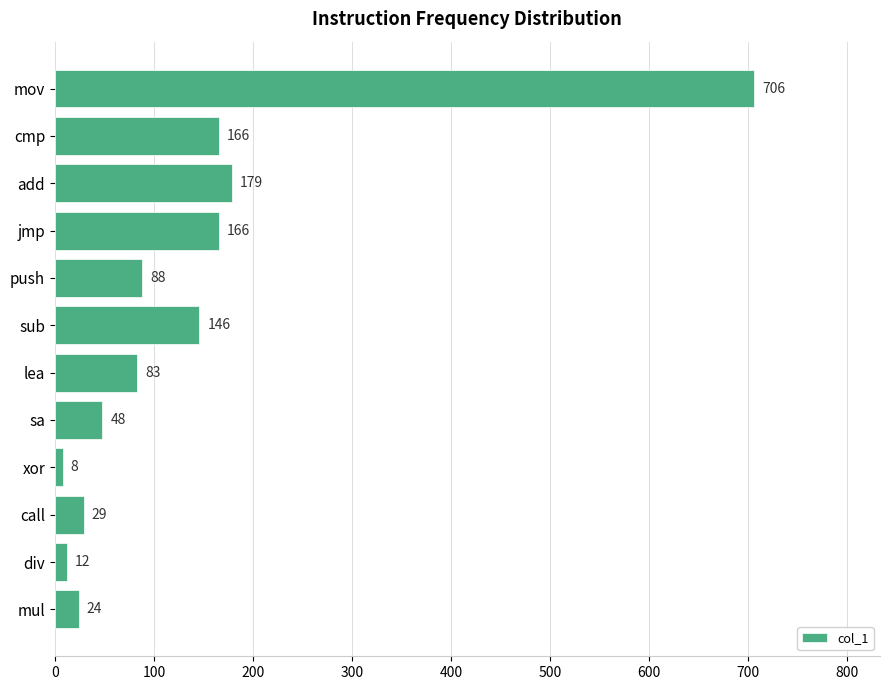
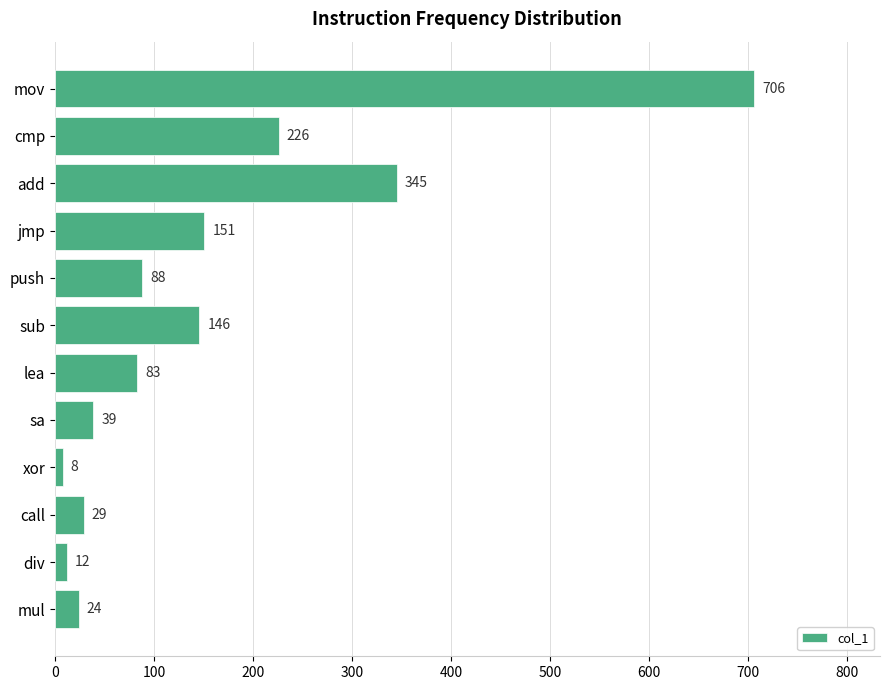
  {
    "mov": 706,
-   "cmp": 166,
-   "add": 179,
-   "jmp": 166,
+   "cmp": 226,
+   "add": 345,
+   "jmp": 151,
    "push": 88,
    "sub": 146,
    "lea": 83,
-   "sa": 48,
+   "sa": 39,
    "xor": 8,
    "call": 29,
    "div": 12,
    "mul": 24
  }
